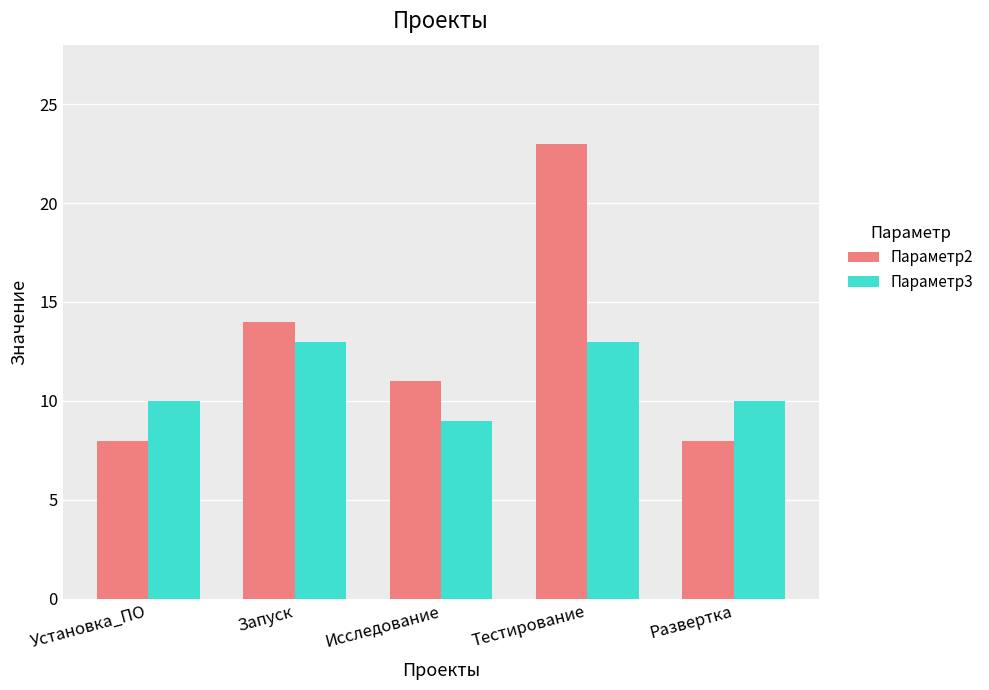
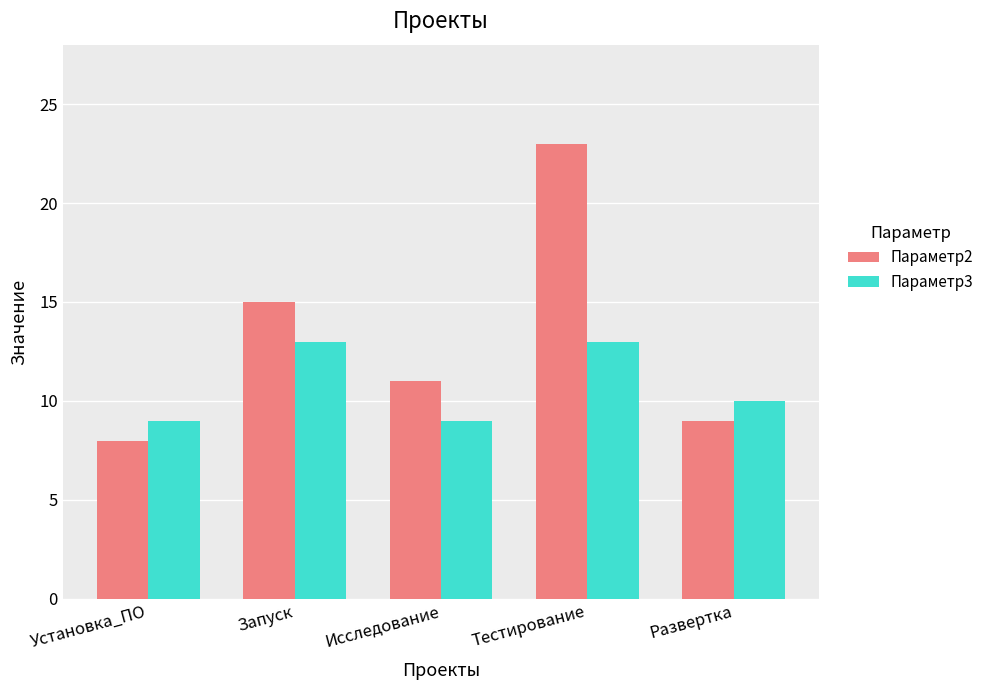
  {
    "Параметр2": {
      "Установка_ПО": 8,
-     "Запуск": 14,
+     "Запуск": 15,
      "Исследование": 11,
      "Тестирование": 23,
-     "Развертка": 8
+     "Развертка": 9
    },
    "Параметр3": {
-     "Установка_ПО": 10,
+     "Установка_ПО": 9,
      "Запуск": 13,
      "Исследование": 9,
      "Тестирование": 13,
      "Развертка": 10
    }
  }
